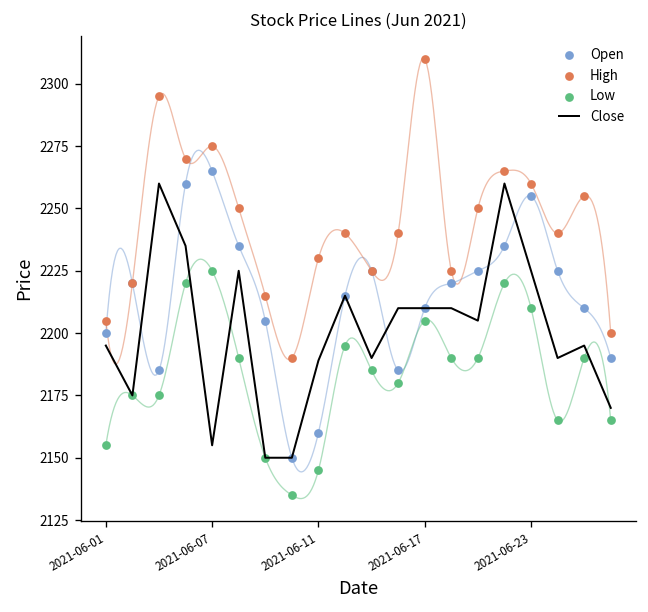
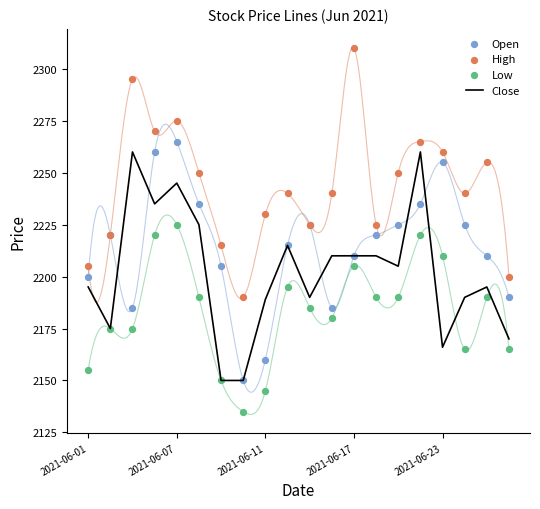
  {
    "Close": {
      "2021-06-01": 2195,
-     "2021-06-07": 2155,
+     "2021-06-07": 2245,
      "2021-06-11": 2189,
-     "2021-06-23": 2225
+     "2021-06-23": 2166
    }
  }
